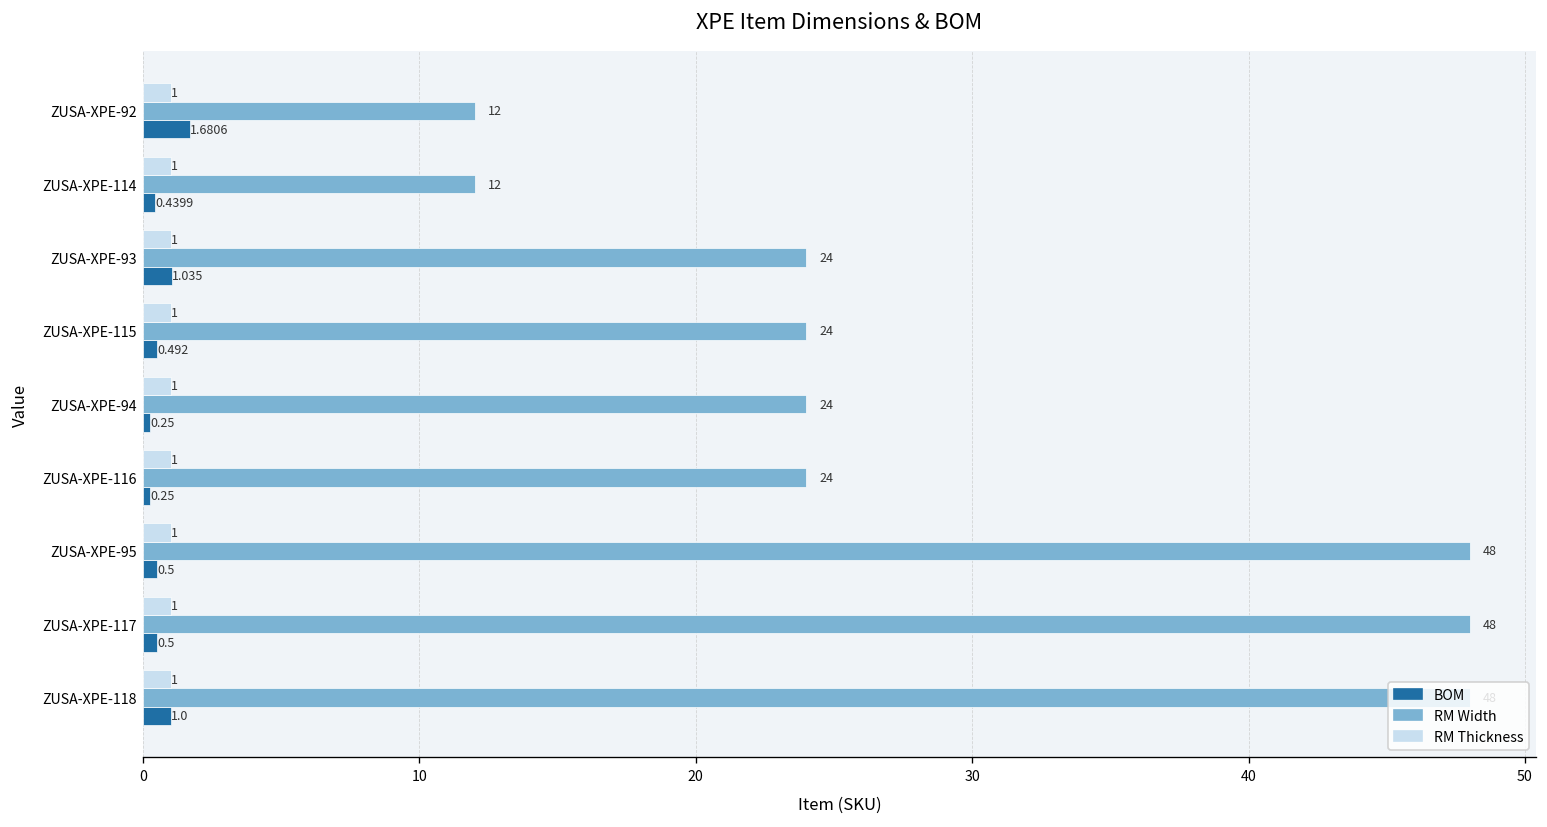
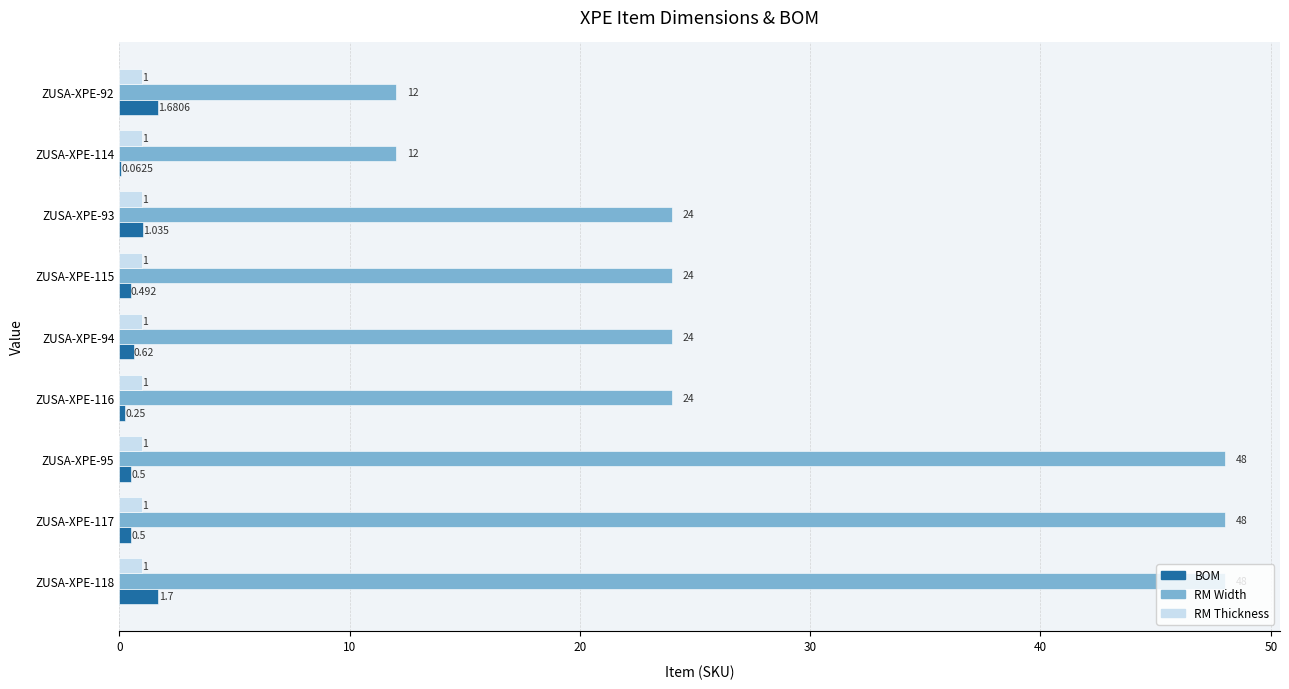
  {
    "BOM": {
      "ZUSA-XPE-92": 1.6806,
-     "ZUSA-XPE-114": 0.4399,
+     "ZUSA-XPE-114": 0.0625,
      "ZUSA-XPE-93": 1.035,
      "ZUSA-XPE-115": 0.492,
-     "ZUSA-XPE-94": 0.25,
+     "ZUSA-XPE-94": 0.62,
      "ZUSA-XPE-116": 0.25,
      "ZUSA-XPE-95": 0.5,
      "ZUSA-XPE-117": 0.5,
-     "ZUSA-XPE-118": 1.0
+     "ZUSA-XPE-118": 1.7
    },
    "RM Width": {
      "ZUSA-XPE-92": 12,
      "ZUSA-XPE-114": 12,
      "ZUSA-XPE-93": 24,
      "ZUSA-XPE-115": 24,
      "ZUSA-XPE-94": 24,
      "ZUSA-XPE-116": 24,
      "ZUSA-XPE-95": 48,
      "ZUSA-XPE-117": 48
    },
    "RM Thickness": {
      "ZUSA-XPE-92": 1,
      "ZUSA-XPE-114": 1,
      "ZUSA-XPE-93": 1,
      "ZUSA-XPE-115": 1,
      "ZUSA-XPE-94": 1,
      "ZUSA-XPE-116": 1,
      "ZUSA-XPE-95": 1,
      "ZUSA-XPE-117": 1,
      "ZUSA-XPE-118": 1
    }
  }
